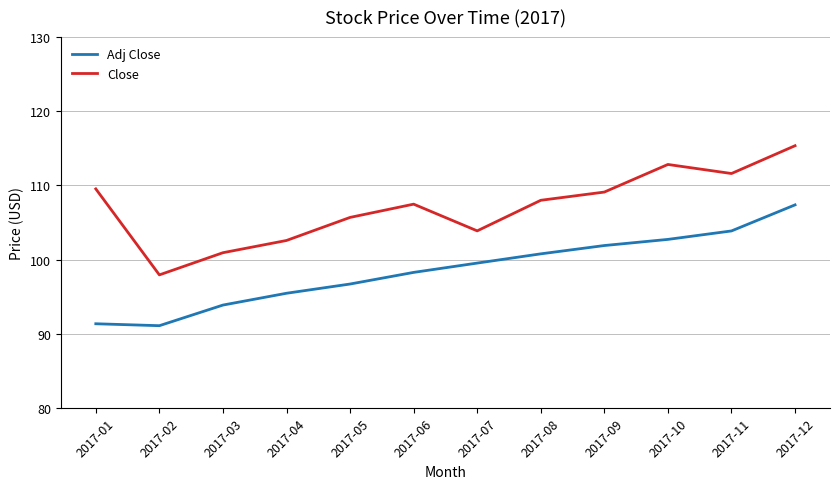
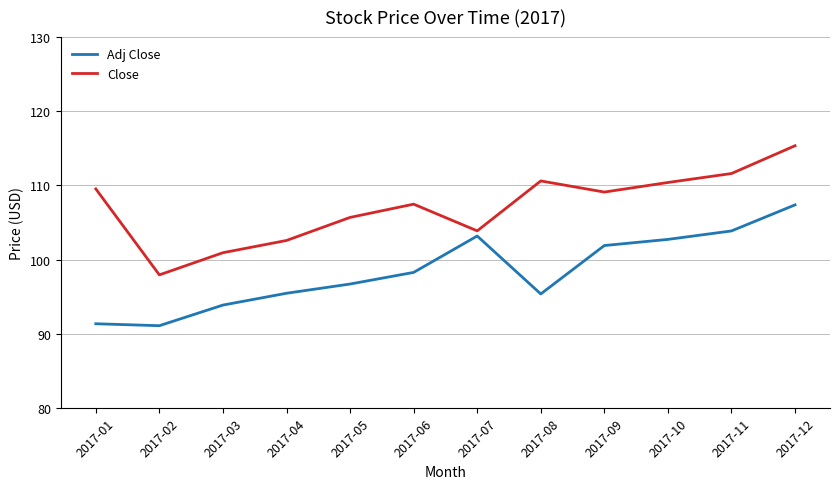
  {
    "Adj Close": {
      "2017-01": 91,
      "2017-02": 91,
      "2017-03": 94,
      "2017-04": 95,
      "2017-05": 97,
      "2017-06": 98,
-     "2017-07": 100,
-     "2017-08": 101,
+     "2017-07": 103,
+     "2017-08": 95,
      "2017-09": 102,
      "2017-10": 103,
      "2017-11": 104,
      "2017-12": 107
    },
    "Close": {
      "2017-01": 110,
      "2017-02": 98,
      "2017-03": 101,
      "2017-04": 103,
      "2017-05": 106,
      "2017-06": 107,
      "2017-07": 104,
-     "2017-08": 108,
+     "2017-08": 111,
      "2017-09": 109,
-     "2017-10": 113,
+     "2017-10": 110,
      "2017-11": 112,
      "2017-12": 115
    }
  }
